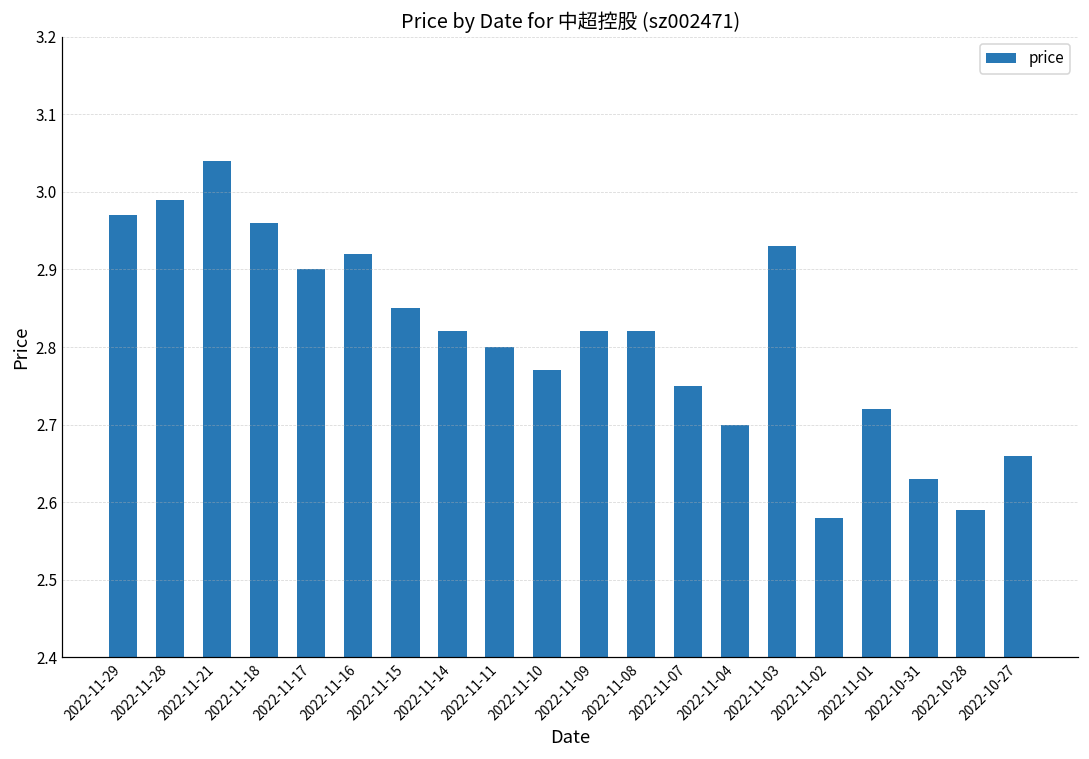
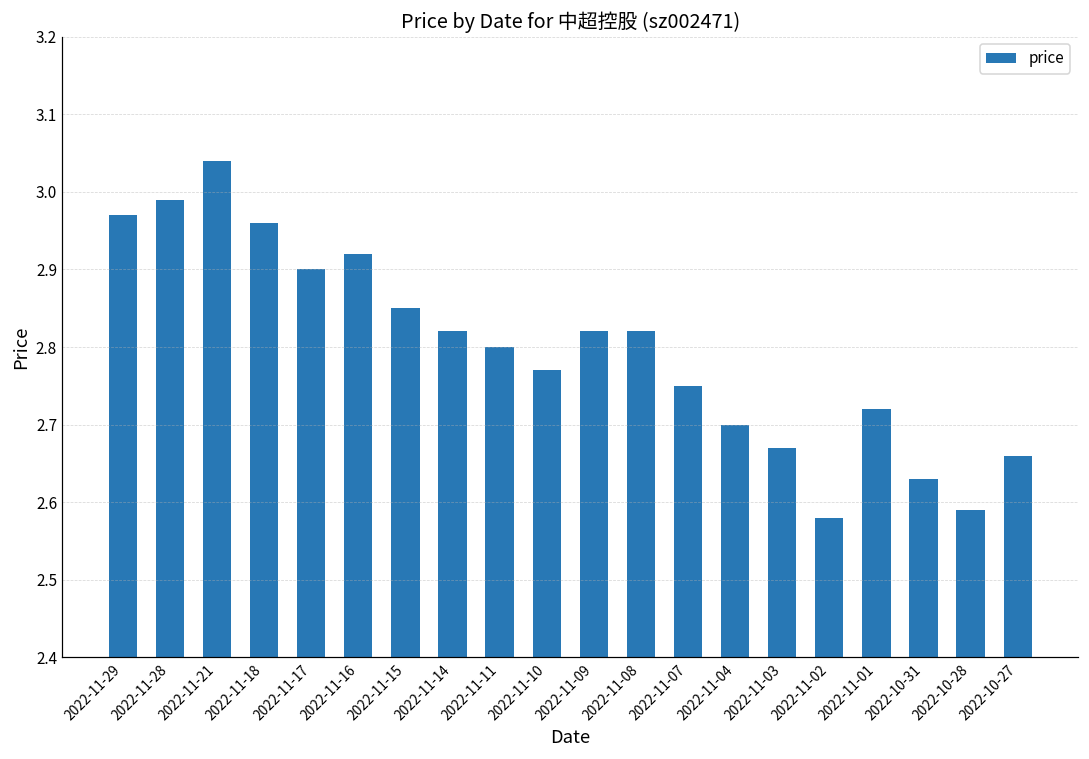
  {
    "2022-11-29": 2.97,
    "2022-11-28": 2.99,
    "2022-11-21": 3.04,
    "2022-11-18": 2.96,
    "2022-11-17": 2.90,
    "2022-11-16": 2.92,
    "2022-11-15": 2.85,
    "2022-11-14": 2.82,
    "2022-11-11": 2.80,
    "2022-11-10": 2.77,
    "2022-11-09": 2.82,
    "2022-11-08": 2.82,
    "2022-11-07": 2.75,
    "2022-11-04": 2.70,
-   "2022-11-03": 2.93,
+   "2022-11-03": 2.67,
    "2022-11-02": 2.58,
    "2022-11-01": 2.72,
    "2022-10-31": 2.63,
    "2022-10-28": 2.59,
    "2022-10-27": 2.66
  }
